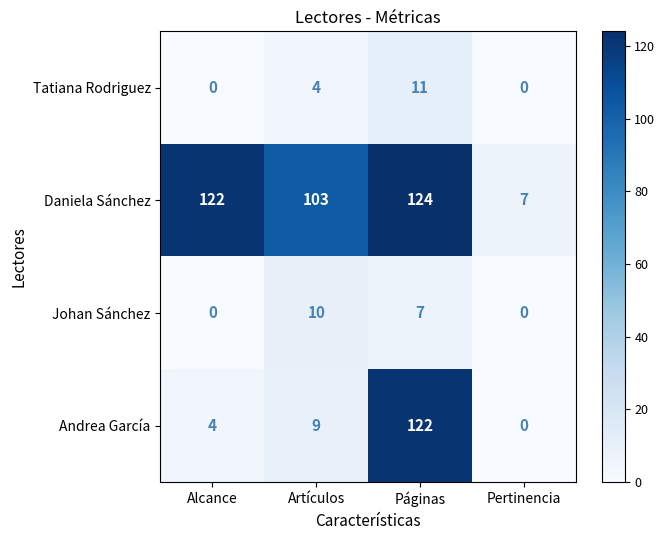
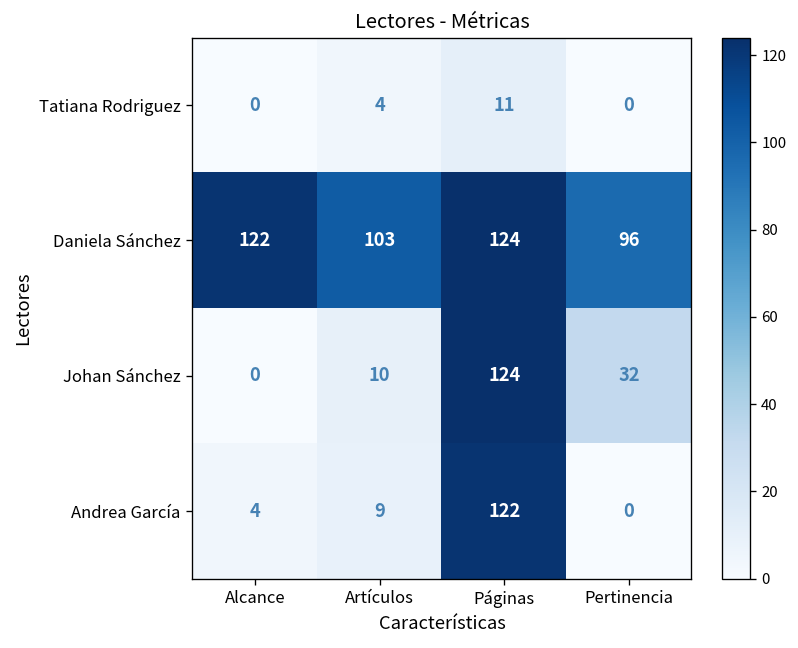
  {
    "Tatiana Rodriguez": {
      "Alcance": 0,
      "Artículos": 4,
      "Páginas": 11,
      "Pertinencia": 0
    },
    "Daniela Sánchez": {
      "Alcance": 122,
      "Artículos": 103,
      "Páginas": 124,
-     "Pertinencia": 7
+     "Pertinencia": 96
    },
    "Johan Sánchez": {
      "Alcance": 0,
      "Artículos": 10,
-     "Páginas": 7,
-     "Pertinencia": 0
+     "Páginas": 124,
+     "Pertinencia": 32
    },
    "Andrea García": {
      "Alcance": 4,
      "Artículos": 9,
      "Páginas": 122,
      "Pertinencia": 0
    }
  }
